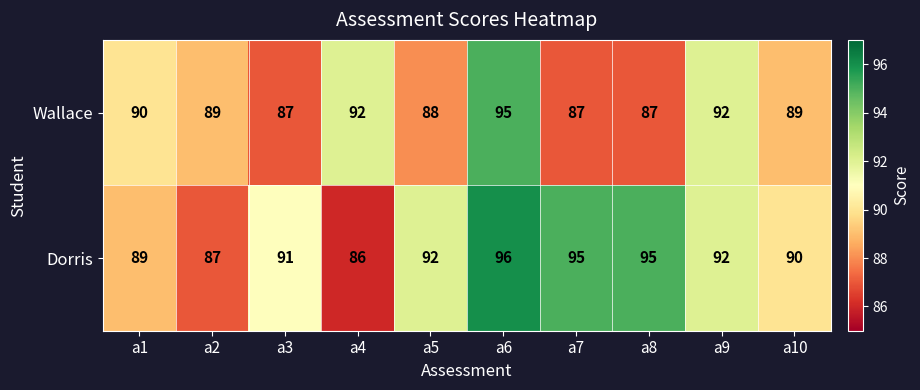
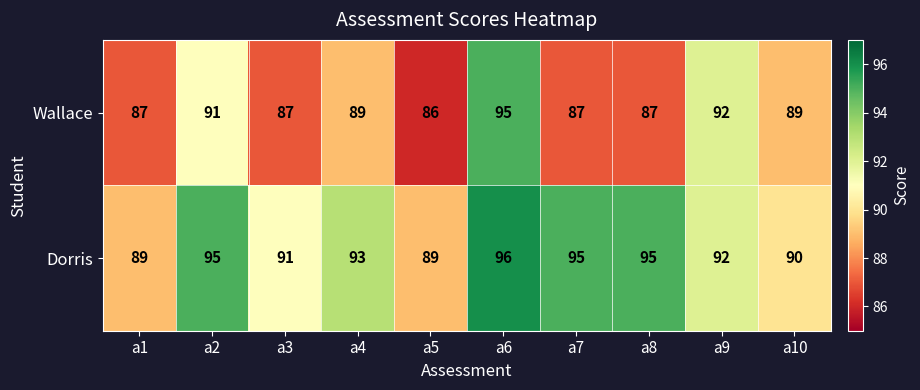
  {
    "Wallace": {
-     "a1": 90,
-     "a2": 89,
+     "a1": 87,
+     "a2": 91,
      "a3": 87,
-     "a4": 92,
-     "a5": 88,
+     "a4": 89,
+     "a5": 86,
      "a6": 95,
      "a7": 87,
      "a8": 87,
      "a9": 92,
      "a10": 89
    },
    "Dorris": {
      "a1": 89,
-     "a2": 87,
+     "a2": 95,
      "a3": 91,
-     "a4": 86,
-     "a5": 92,
+     "a4": 93,
+     "a5": 89,
      "a6": 96,
      "a7": 95,
      "a8": 95,
      "a9": 92,
      "a10": 90
    }
  }
